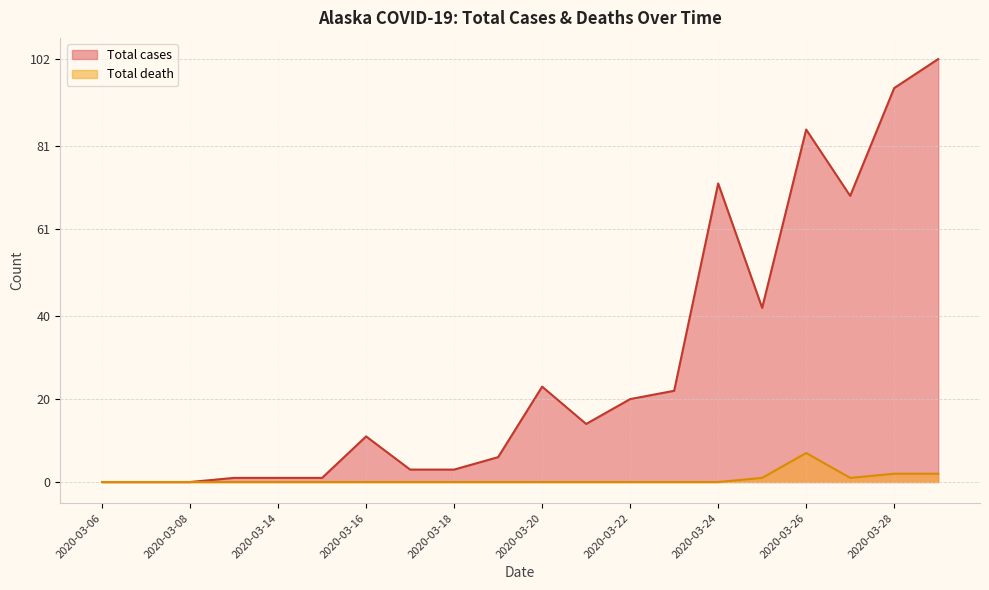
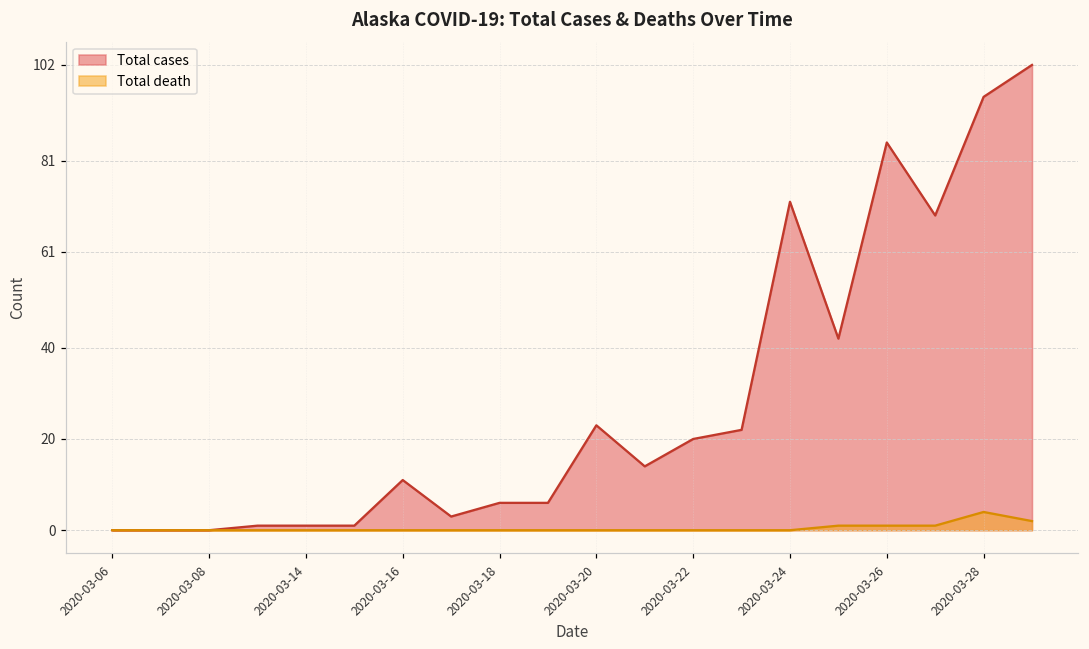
  {
    "Total cases": {
      "2020-03-14": 1,
      "2020-03-16": 11,
-     "2020-03-18": 3,
+     "2020-03-18": 6,
      "2020-03-20": 23,
      "2020-03-22": 20,
      "2020-03-24": 72,
      "2020-03-26": 85,
      "2020-03-28": 95
    },
    "Total death": {
      "2020-03-14": 0,
      "2020-03-16": 0,
      "2020-03-18": 0,
      "2020-03-20": 0,
      "2020-03-22": 0,
      "2020-03-24": 0,
-     "2020-03-26": 7,
-     "2020-03-28": 2
+     "2020-03-26": 1,
+     "2020-03-28": 4
    }
  }
